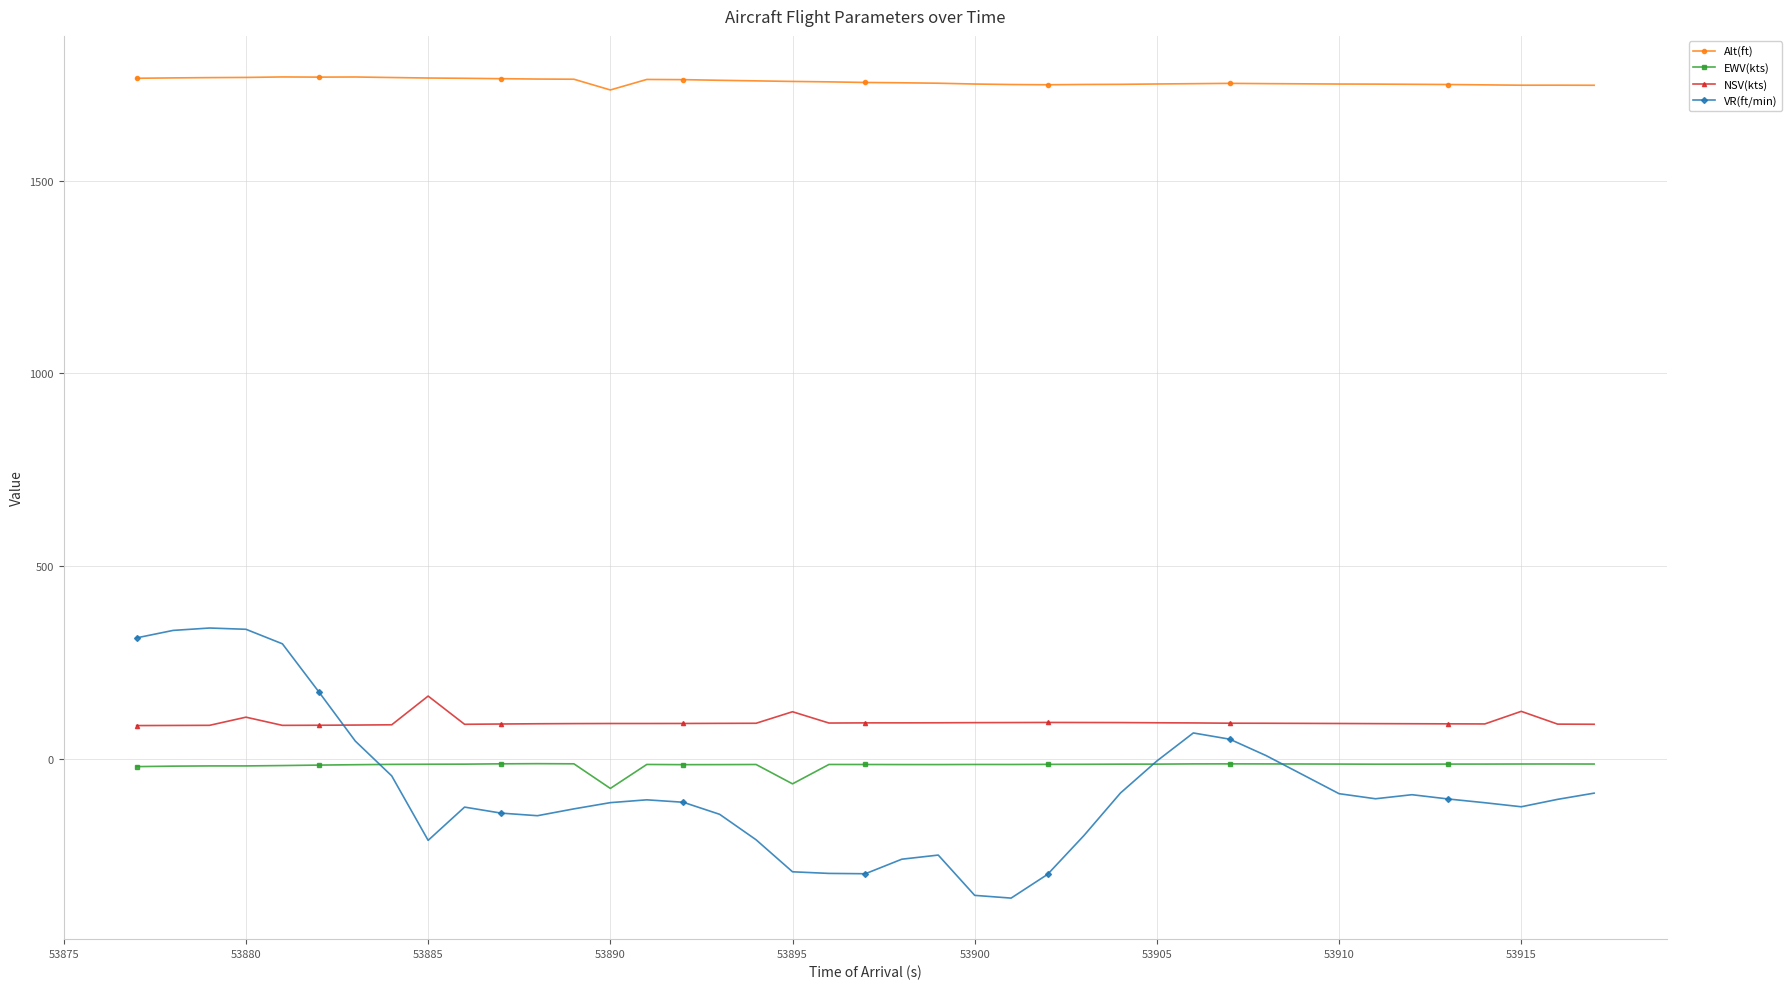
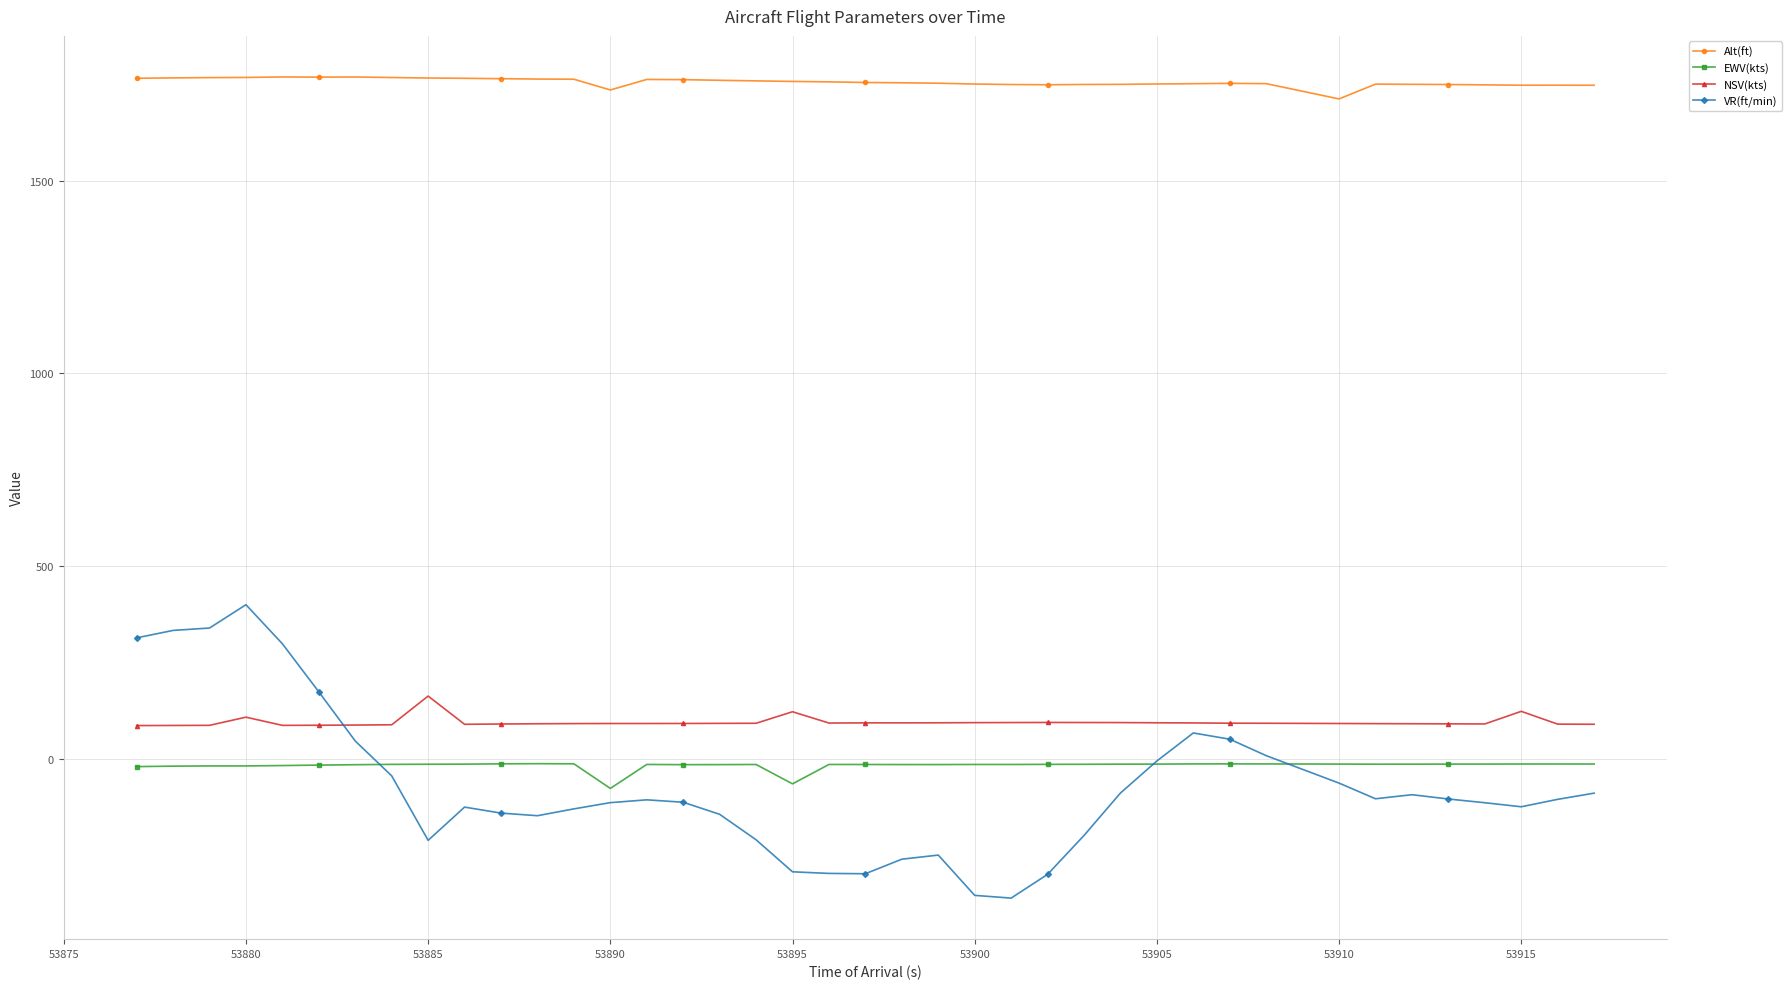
  {
    "Alt(ft)": {
      "53880": 1770,
      "53885": 1770,
      "53890": 1730,
      "53895": 1760,
      "53900": 1750,
      "53905": 1750,
-     "53910": 1750,
+     "53910": 1710,
      "53915": 1750
    },
    "EWV(kts)": {
      "53880": -20,
      "53885": -10,
      "53890": -80,
      "53895": -60,
      "53900": -10,
      "53905": -10,
      "53910": -10,
      "53915": -10
    },
    "NSV(kts)": {
      "53880": 110,
      "53885": 160,
      "53890": 90,
      "53895": 120,
      "53900": 90,
      "53905": 90,
      "53910": 90,
      "53915": 120
    },
    "VR(ft/min)": {
-     "53880": 340,
+     "53880": 400,
      "53885": -210,
      "53890": -110,
      "53895": -290,
      "53900": -350,
      "53905": -10,
-     "53910": -90,
+     "53910": -60,
      "53915": -120
    }
  }
